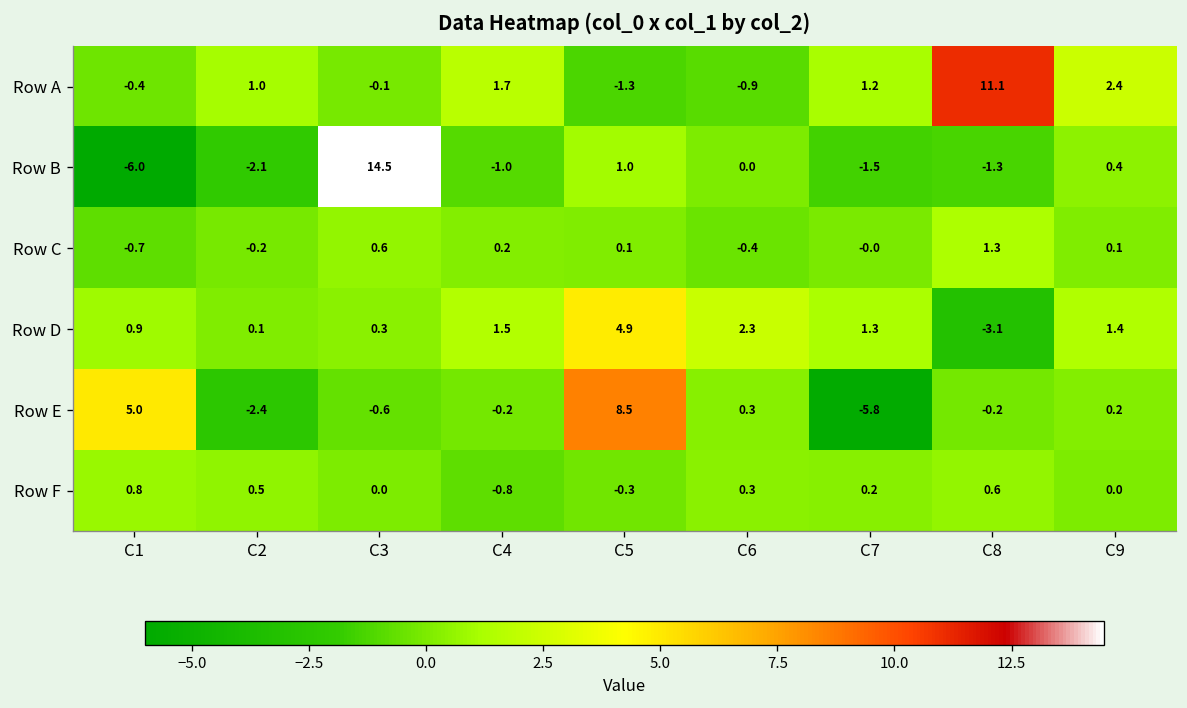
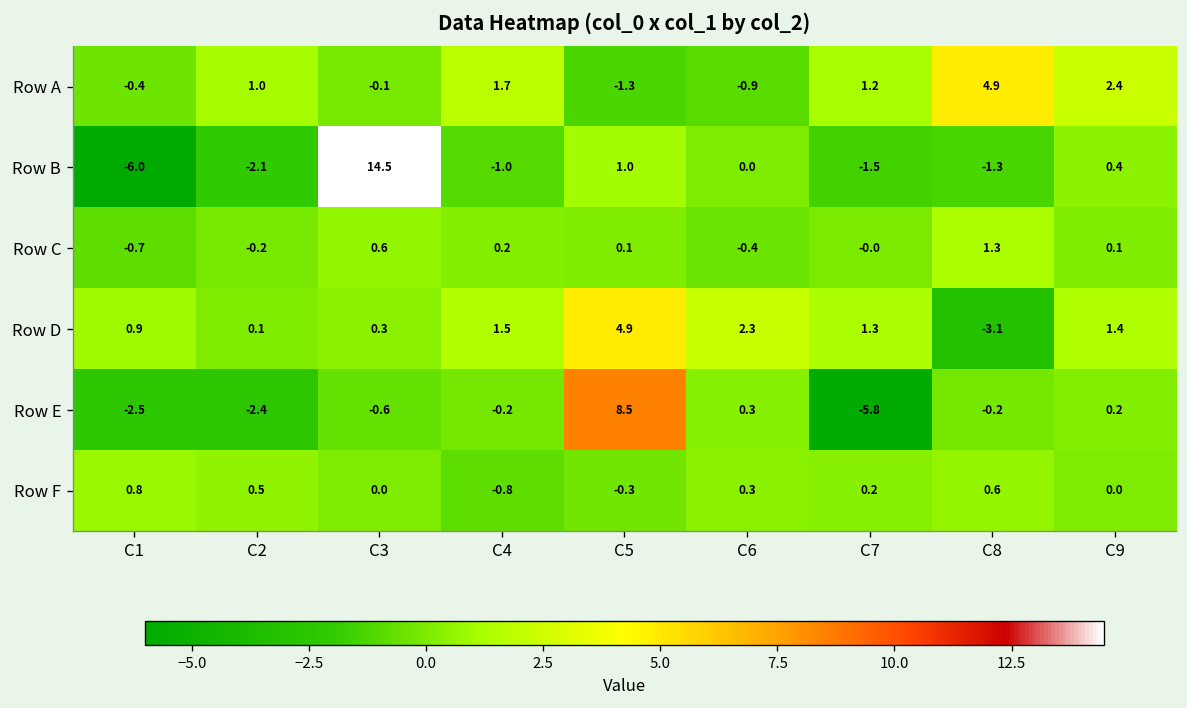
  {
    "Row A": {
      "C1": -0.4,
      "C2": 1.0,
      "C3": -0.1,
      "C4": 1.7,
      "C5": -1.3,
      "C6": -0.9,
      "C7": 1.2,
-     "C8": 11.1,
+     "C8": 4.9,
      "C9": 2.4
    },
    "Row B": {
      "C1": -6.0,
      "C2": -2.1,
      "C3": 14.5,
      "C4": -1.0,
      "C5": 1.0,
      "C6": 0.0,
      "C7": -1.5,
      "C8": -1.3,
      "C9": 0.4
    },
    "Row C": {
      "C1": -0.7,
      "C2": -0.2,
      "C3": 0.6,
      "C4": 0.2,
      "C5": 0.1,
      "C6": -0.4,
      "C7": -0.0,
      "C8": 1.3,
      "C9": 0.1
    },
    "Row D": {
      "C1": 0.9,
      "C2": 0.1,
      "C3": 0.3,
      "C4": 1.5,
      "C5": 4.9,
      "C6": 2.3,
      "C7": 1.3,
      "C8": -3.1,
      "C9": 1.4
    },
    "Row E": {
-     "C1": 5.0,
+     "C1": -2.5,
      "C2": -2.4,
      "C3": -0.6,
      "C4": -0.2,
      "C5": 8.5,
      "C6": 0.3,
      "C7": -5.8,
      "C8": -0.2,
      "C9": 0.2
    },
    "Row F": {
      "C1": 0.8,
      "C2": 0.5,
      "C3": 0.0,
      "C4": -0.8,
      "C5": -0.3,
      "C6": 0.3,
      "C7": 0.2,
      "C8": 0.6,
      "C9": 0.0
    }
  }
